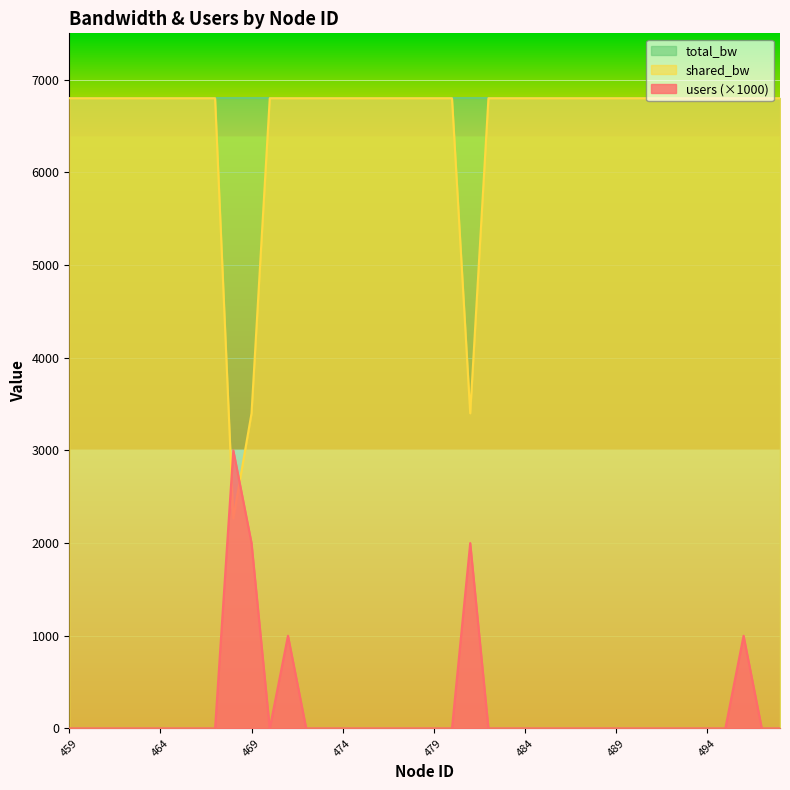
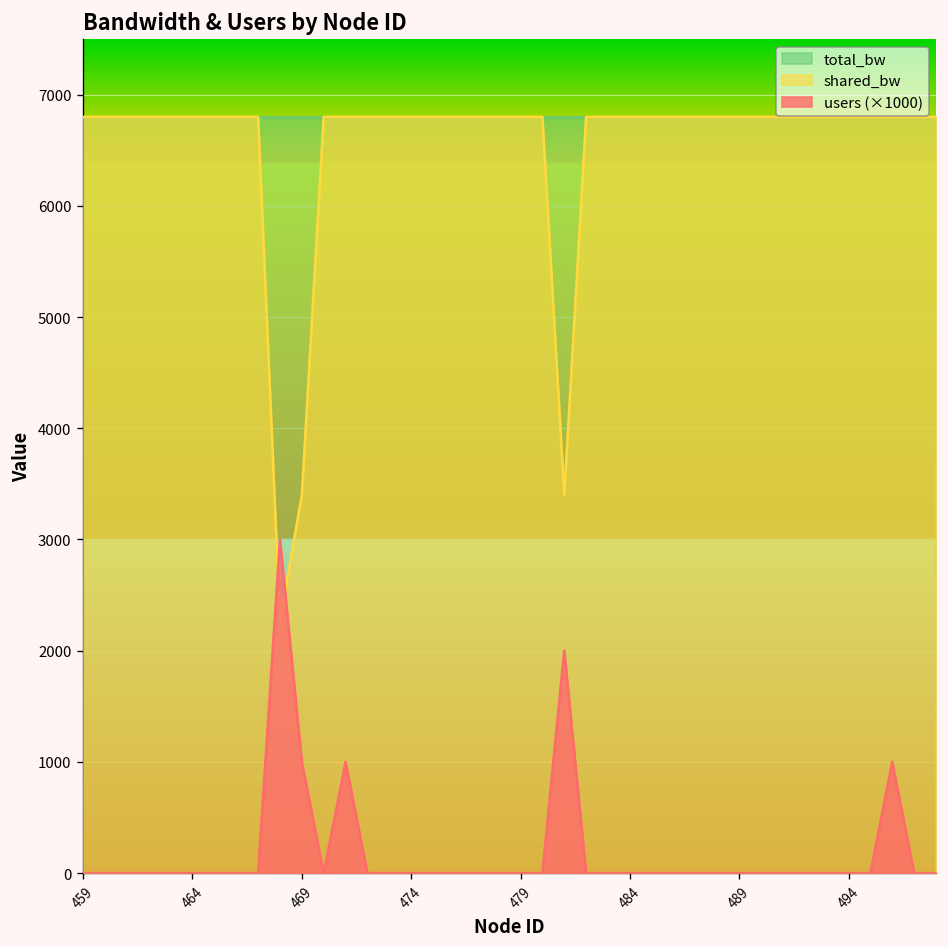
  {
    "total_bw": {
      "469": 6800
    },
    "shared_bw": {
      "469": 3400
    },
    "users (×1000)": {
      "459": 0,
      "464": 0,
-     "469": 2000,
+     "469": 1000,
      "474": 0,
      "479": 0,
      "484": 0,
      "489": 0,
      "494": 0
    }
  }
